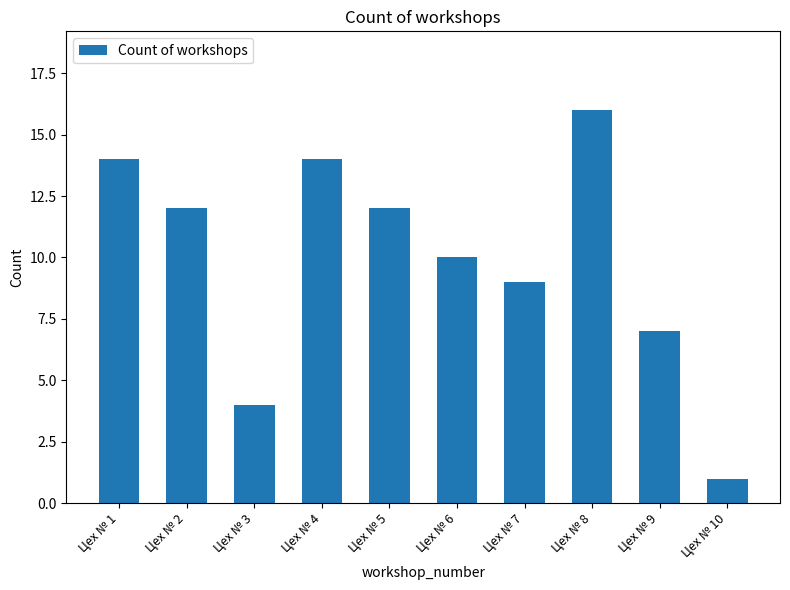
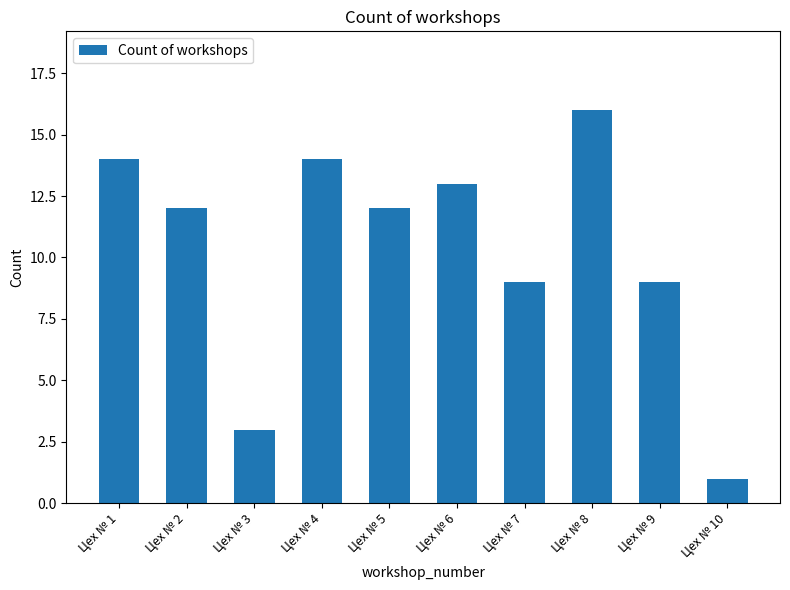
  {
    "Цех № 1": 14,
    "Цех № 2": 12,
-   "Цех № 3": 4,
+   "Цех № 3": 3,
    "Цех № 4": 14,
    "Цех № 5": 12,
-   "Цех № 6": 10,
+   "Цех № 6": 13,
    "Цех № 7": 9,
    "Цех № 8": 16,
-   "Цех № 9": 7,
+   "Цех № 9": 9,
    "Цех № 10": 1
  }
